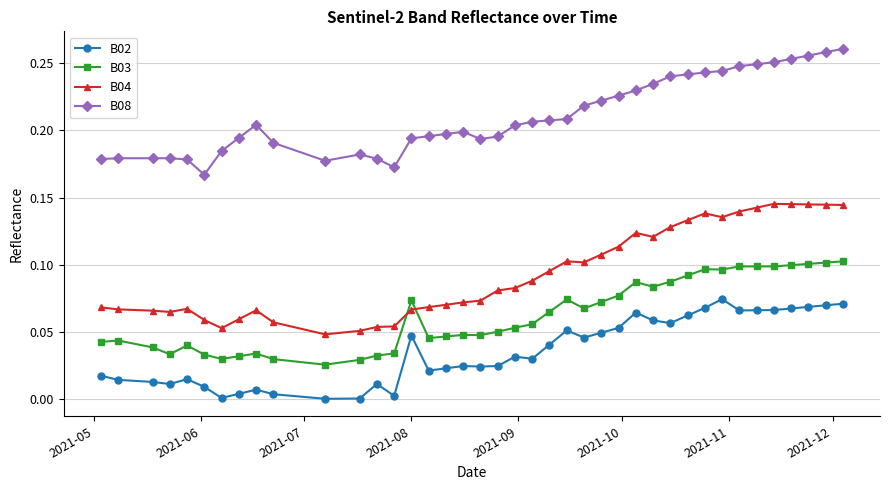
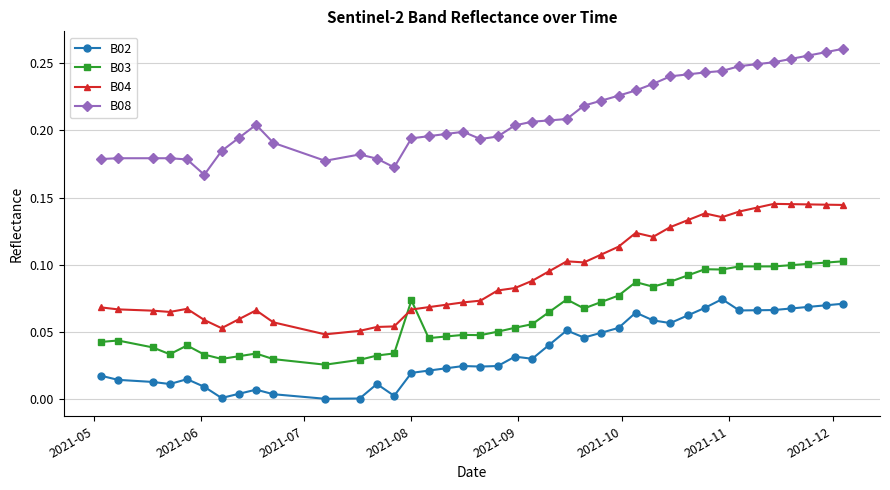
  {
    "B02": {
-     "2021-08": 0.047
+     "2021-08": 0.019
    },
    "B03": {
      "2021-08": 0.073
    },
    "B04": {
      "2021-08": 0.067
    },
    "B08": {
      "2021-08": 0.194
    }
  }
